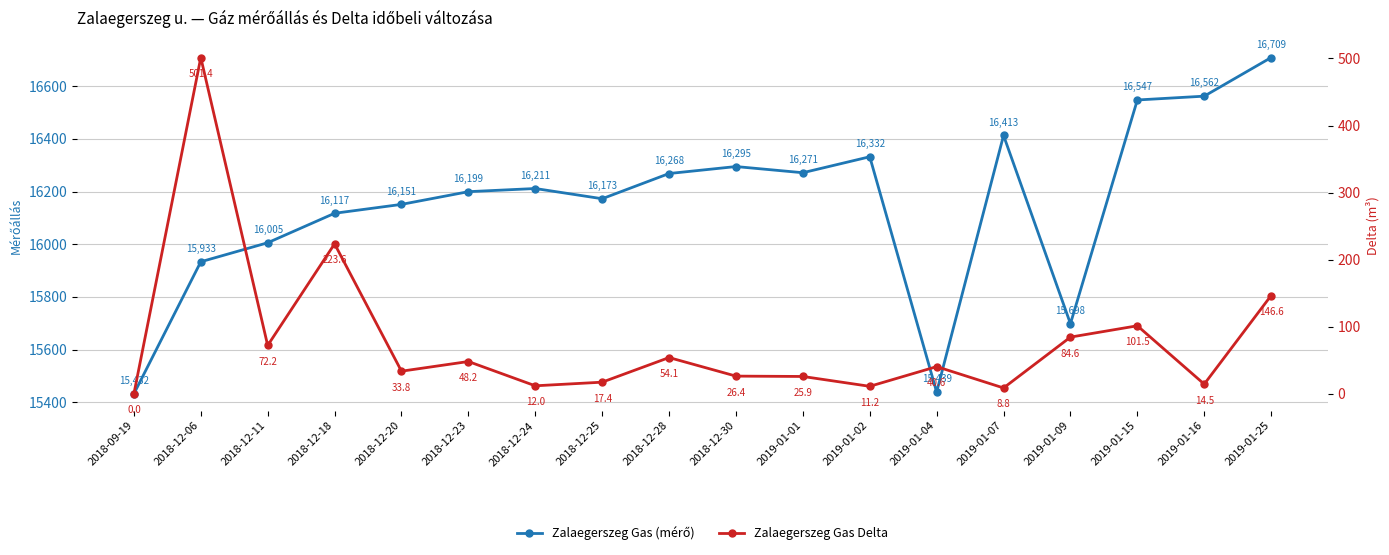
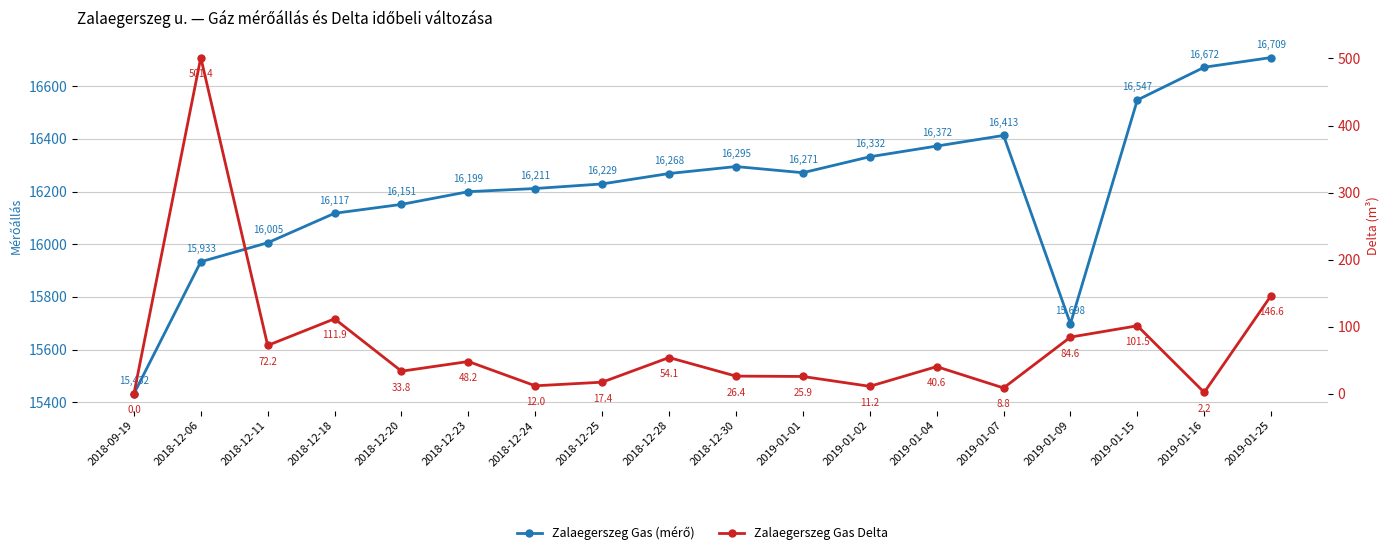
  {
    "Zalaegerszeg Gas (mérő)": {
      "2018-09-19": "15,432",
      "2018-12-06": "15,933",
      "2018-12-11": "16,005",
      "2018-12-18": "16,117",
      "2018-12-20": "16,151",
      "2018-12-23": "16,199",
      "2018-12-24": "16,211",
-     "2018-12-25": "16,173",
+     "2018-12-25": "16,229",
      "2018-12-28": "16,268",
      "2018-12-30": "16,295",
      "2019-01-01": "16,271",
      "2019-01-02": "16,332",
-     "2019-01-04": "15,439",
+     "2019-01-04": "16,372",
      "2019-01-07": "16,413",
      "2019-01-09": "15,698",
      "2019-01-15": "16,547",
-     "2019-01-16": "16,562",
+     "2019-01-16": "16,672",
      "2019-01-25": "16,709"
    },
    "Zalaegerszeg Gas Delta": {
      "2018-09-19": "0.0",
      "2018-12-06": "501.4",
      "2018-12-11": "72.2",
-     "2018-12-18": "223.6",
+     "2018-12-18": "111.9",
      "2018-12-20": "33.8",
      "2018-12-23": "48.2",
      "2018-12-24": "12.0",
      "2018-12-25": "17.4",
      "2018-12-28": "54.1",
      "2018-12-30": "26.4",
      "2019-01-01": "25.9",
      "2019-01-02": "11.2",
      "2019-01-04": "40.6",
      "2019-01-07": "8.8",
      "2019-01-09": "84.6",
      "2019-01-15": "101.5",
-     "2019-01-16": "14.5",
+     "2019-01-16": "2.2",
      "2019-01-25": "146.6"
    }
  }
